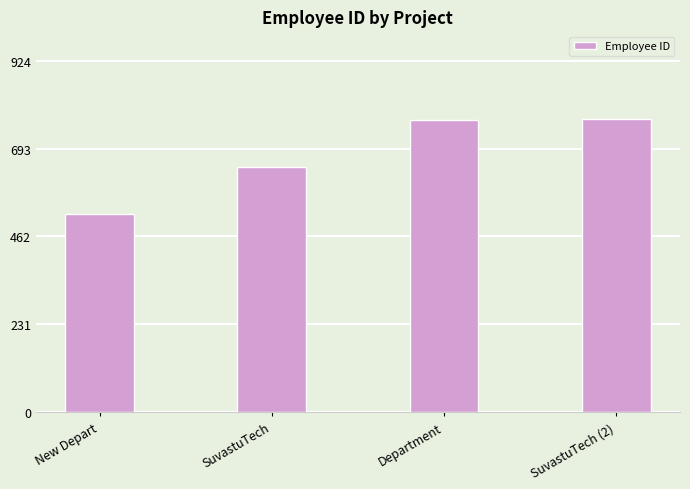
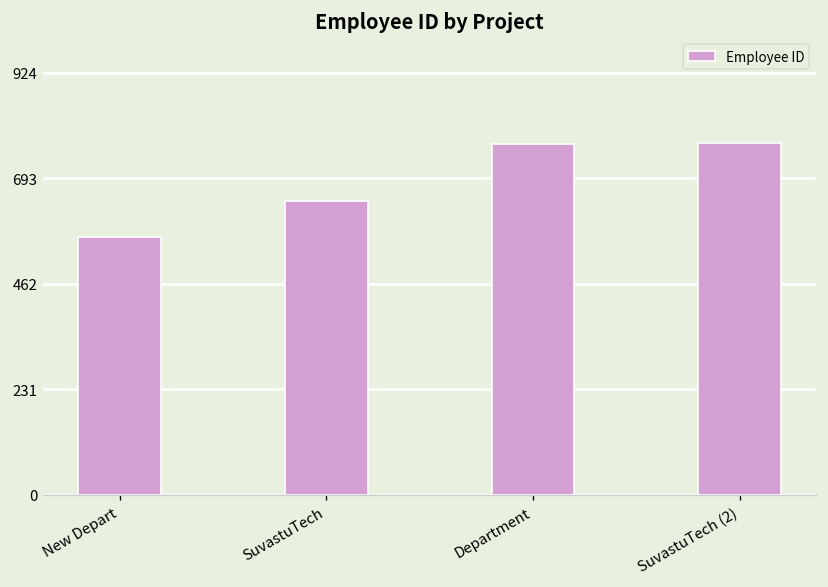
  {
-   "New Depart": 520,
+   "New Depart": 570,
    "SuvastuTech": 640,
    "Department": 770,
    "SuvastuTech (2)": 770
  }
